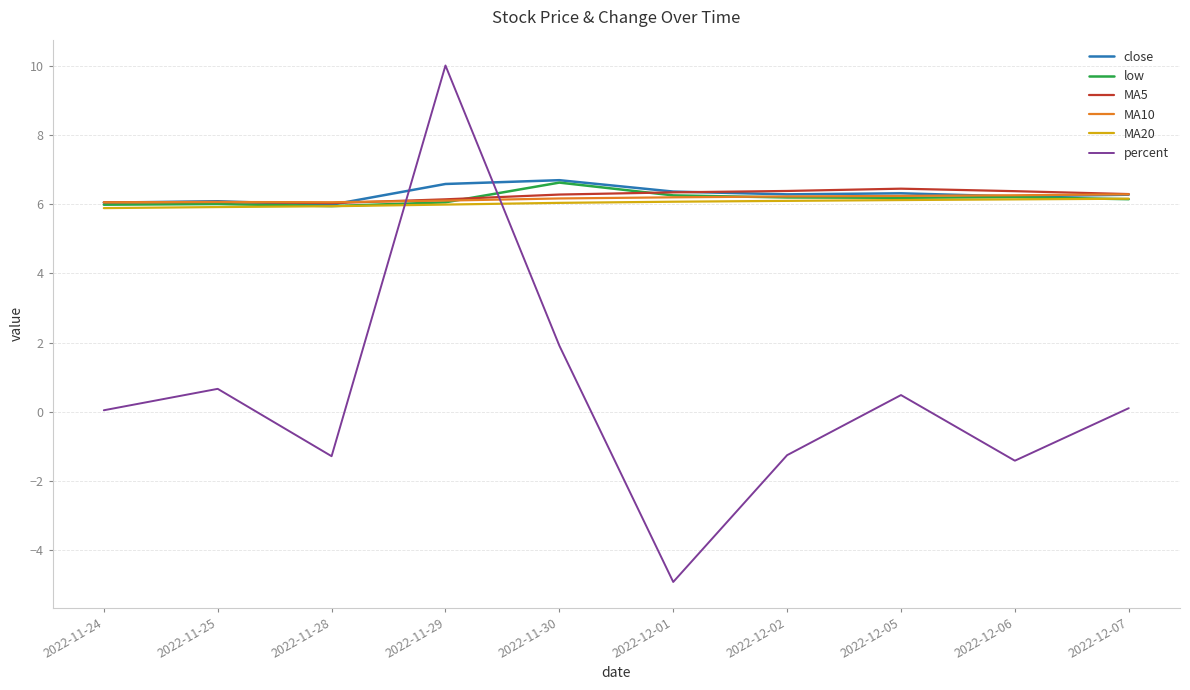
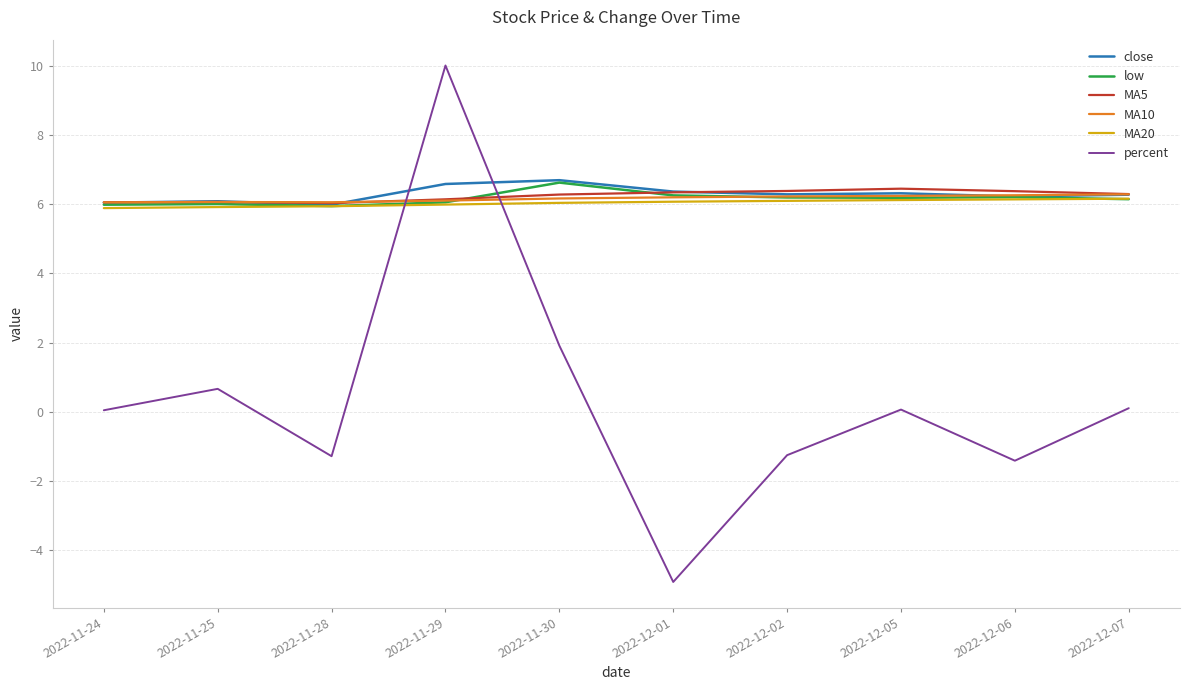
  {
    "close": {
      "2022-11-29": 6.6,
      "2022-12-05": 6.3
    },
    "MA5": {
      "2022-11-30": 6.3,
      "2022-12-02": 6.4,
      "2022-12-05": 6.5,
      "2022-12-06": 6.4
    },
    "percent": {
      "2022-11-24": 0.0,
      "2022-11-25": 0.7,
      "2022-11-28": -1.3,
      "2022-11-29": 10.0,
      "2022-11-30": 1.9,
      "2022-12-01": -4.9,
      "2022-12-02": -1.3,
-     "2022-12-05": 0.5,
+     "2022-12-05": 0.1,
      "2022-12-06": -1.4,
      "2022-12-07": 0.1
    }
  }
